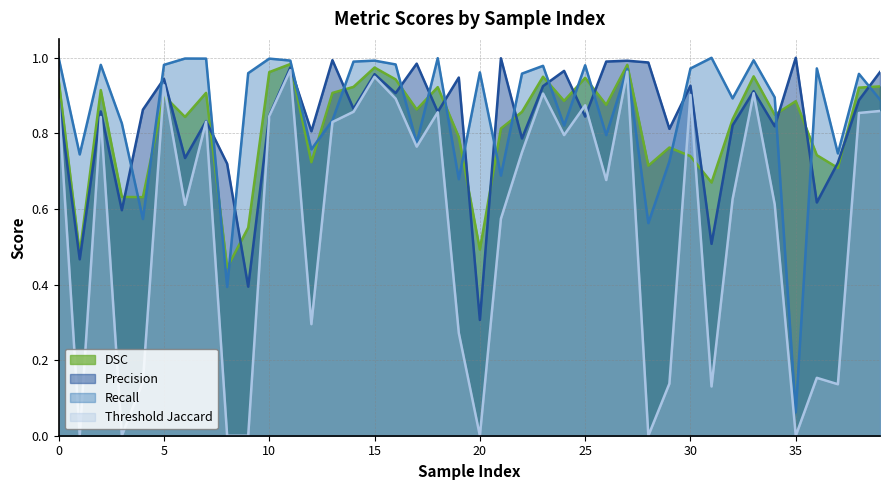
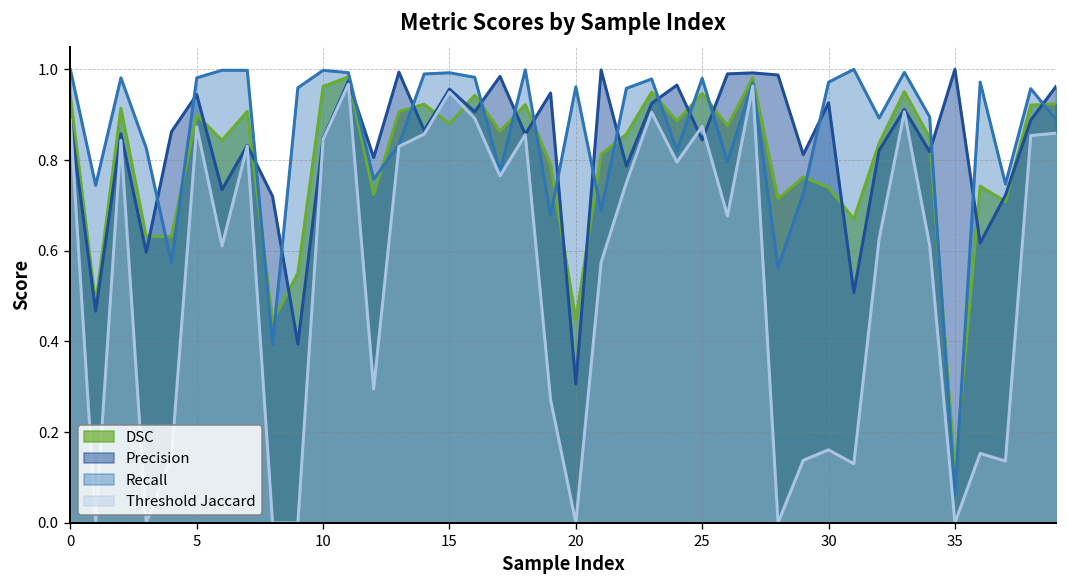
  {
    "DSC": {
      "0": 0.94,
      "5": 0.90,
      "10": 0.96,
-     "15": 0.97,
-     "20": 0.49,
+     "15": 0.88,
+     "20": 0.45,
      "25": 0.95,
      "30": 0.74,
-     "35": 0.89
+     "35": 0.12
    },
    "Threshold Jaccard": {
-     "5": 0.93,
+     "5": 0.87,
      "15": 0.95,
      "20": 0.00,
      "25": 0.87,
-     "30": 0.90,
+     "30": 0.16,
      "35": 0.00
    }
  }
